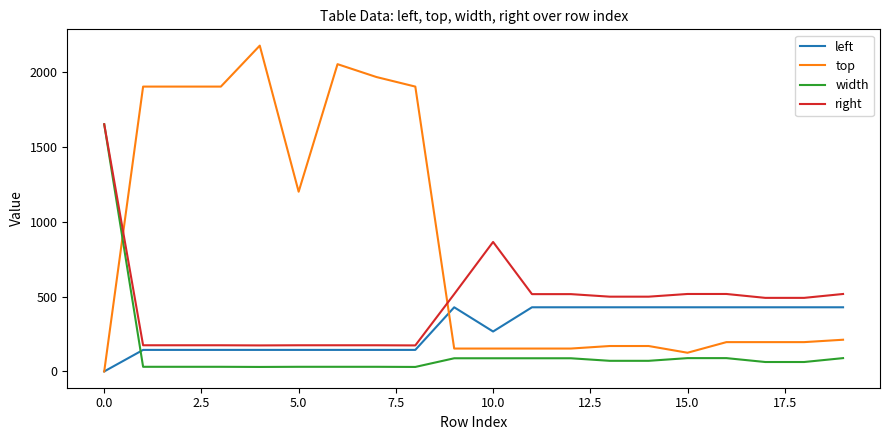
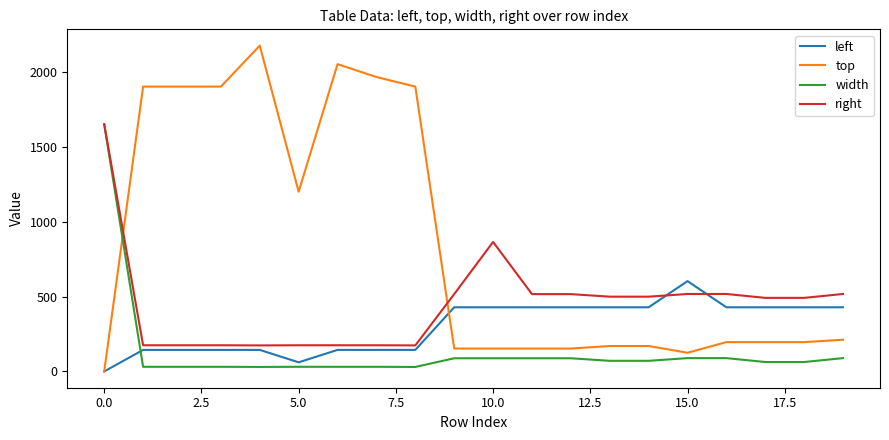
  {
    "left": {
-     "5.0": 140,
-     "10.0": 270,
-     "15.0": 430
+     "5.0": 60,
+     "10.0": 430,
+     "15.0": 600
    },
    "top": {
      "5.0": 1200,
      "10.0": 150,
      "15.0": 130
    },
    "width": {
      "5.0": 30,
      "10.0": 90,
      "15.0": 90
    },
    "right": {
      "5.0": 180,
      "10.0": 870,
      "15.0": 520
    }
  }
